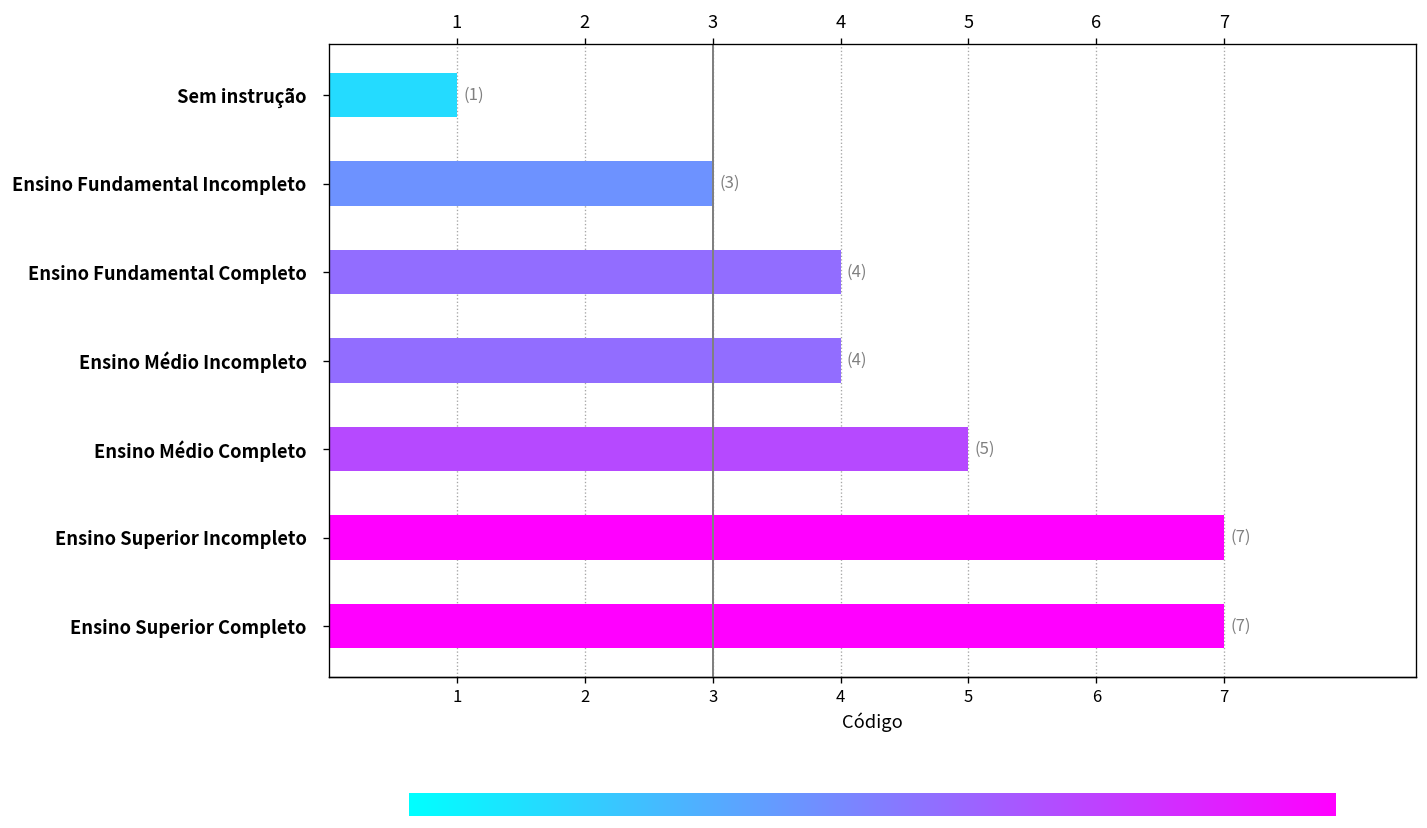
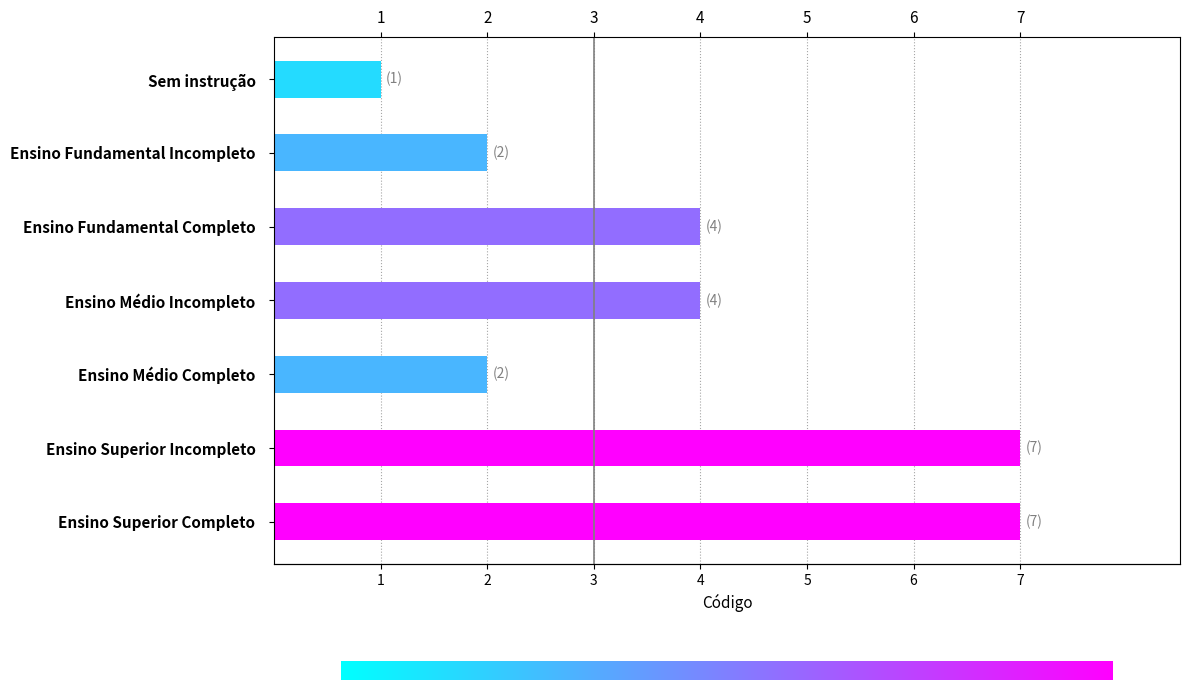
  {
    "Sem instrução": "(1)",
-   "Ensino Fundamental Incompleto": "(3)",
+   "Ensino Fundamental Incompleto": "(2)",
    "Ensino Fundamental Completo": "(4)",
    "Ensino Médio Incompleto": "(4)",
-   "Ensino Médio Completo": "(5)",
+   "Ensino Médio Completo": "(2)",
    "Ensino Superior Incompleto": "(7)",
    "Ensino Superior Completo": "(7)"
  }
